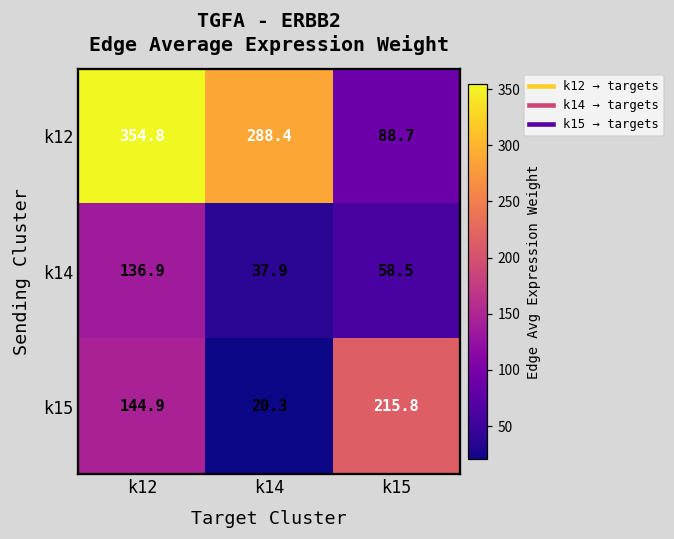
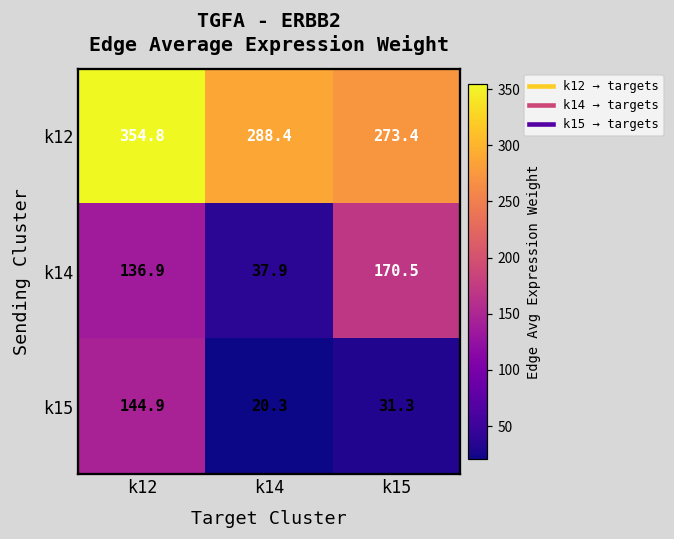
  {
    "k12": {
      "k12": 354.8,
      "k14": 288.4,
-     "k15": 88.7
+     "k15": 273.4
    },
    "k14": {
      "k12": 136.9,
      "k14": 37.9,
-     "k15": 58.5
+     "k15": 170.5
    },
    "k15": {
      "k12": 144.9,
      "k14": 20.3,
-     "k15": 215.8
+     "k15": 31.3
    }
  }
